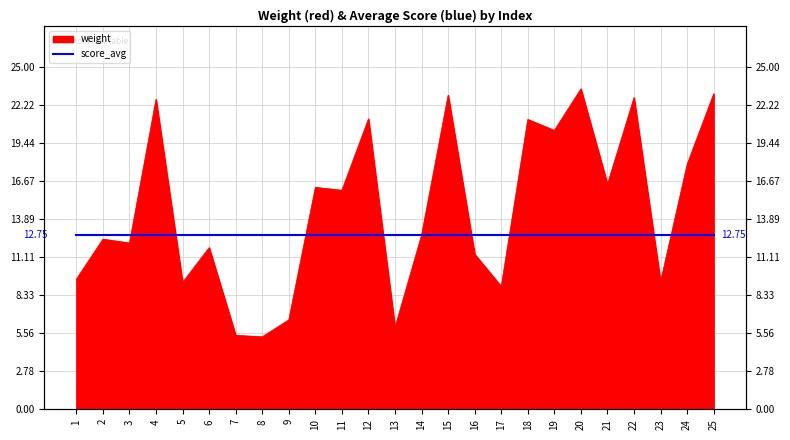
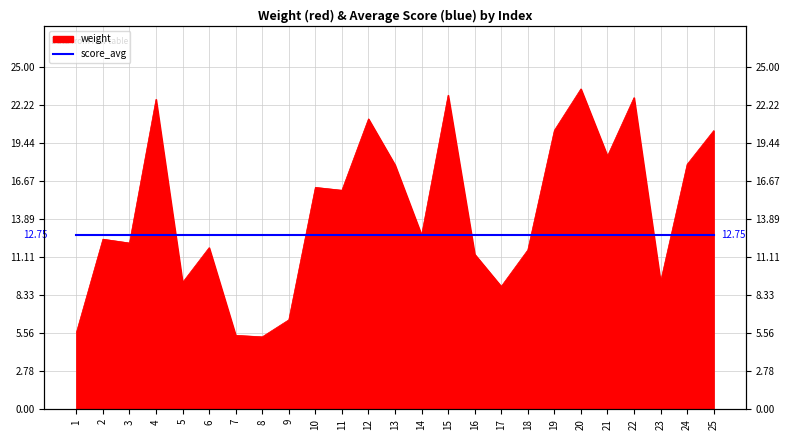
  {
    "weight": {
-     "1": 9.5,
+     "1": 5.6,
      "2": 12.4,
      "3": 12.1,
      "4": 22.6,
      "5": 9.3,
      "6": 11.8,
      "7": 5.4,
      "8": 5.3,
      "9": 6.5,
      "10": 16.2,
      "11": 16.0,
      "12": 21.2,
-     "13": 6.0,
+     "13": 17.8,
      "15": 22.9,
      "16": 11.3,
      "17": 9.0,
-     "18": 21.2,
+     "18": 11.6,
      "19": 20.4,
      "20": 23.4,
-     "21": 16.4,
+     "21": 18.5,
      "22": 22.8,
      "23": 9.3,
      "24": 17.9,
-     "25": 23.0
+     "25": 20.3
    },
    "score_avg": {
      "25": 12.75
    }
  }
